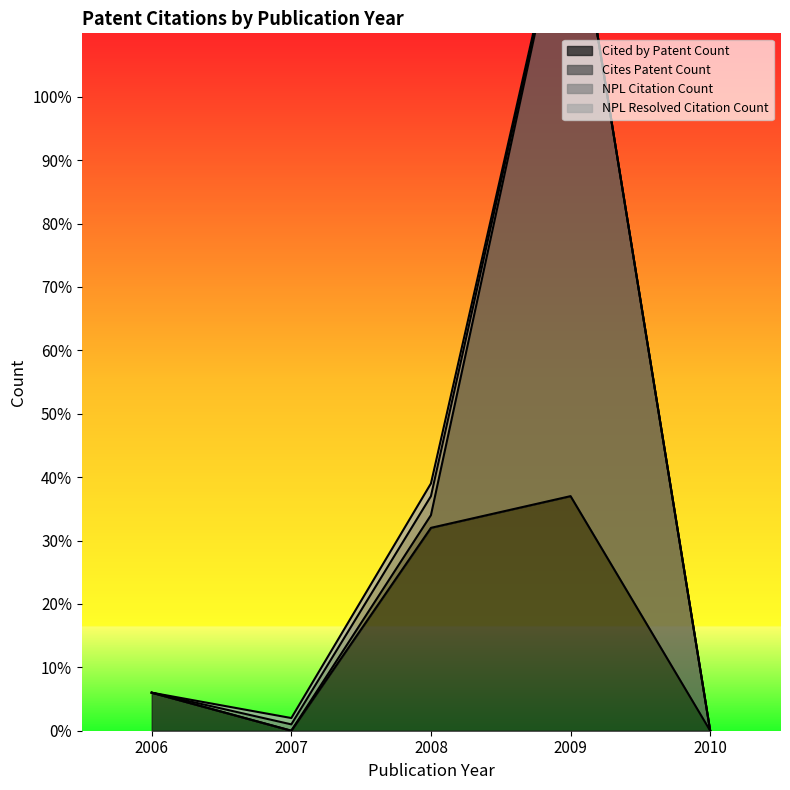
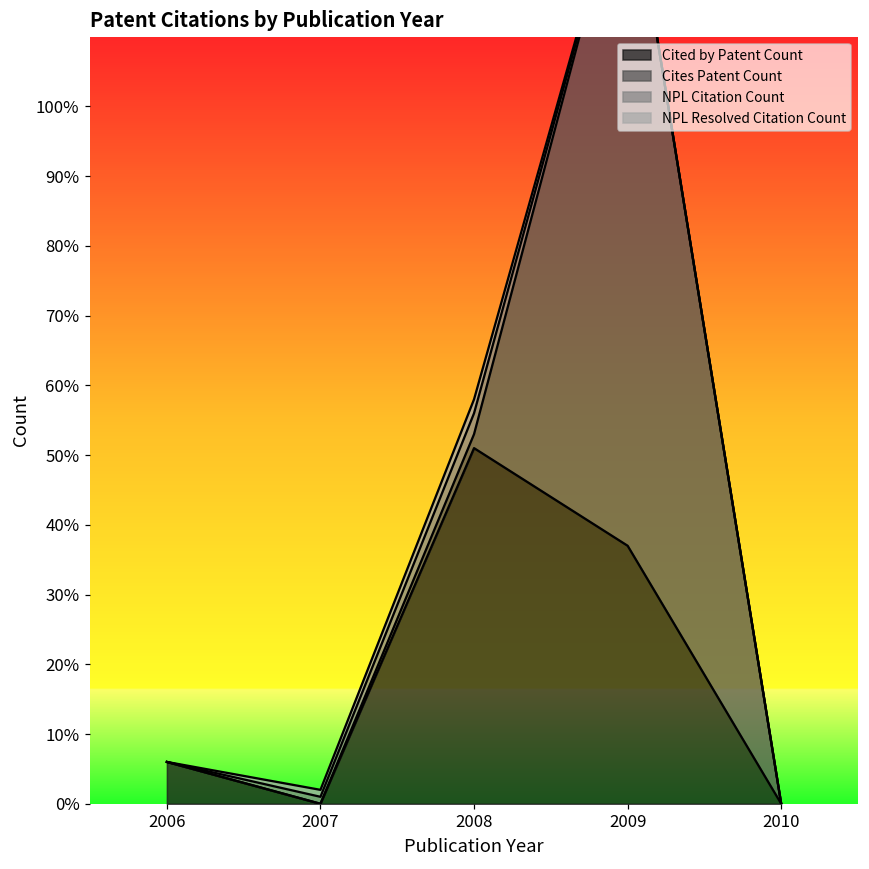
  {
    "Cited by Patent Count": {
-     "2008": "32%",
+     "2008": "51%",
      "2009": "37%"
    },
    "Cites Patent Count": {
      "2008": "2%"
    }
  }
